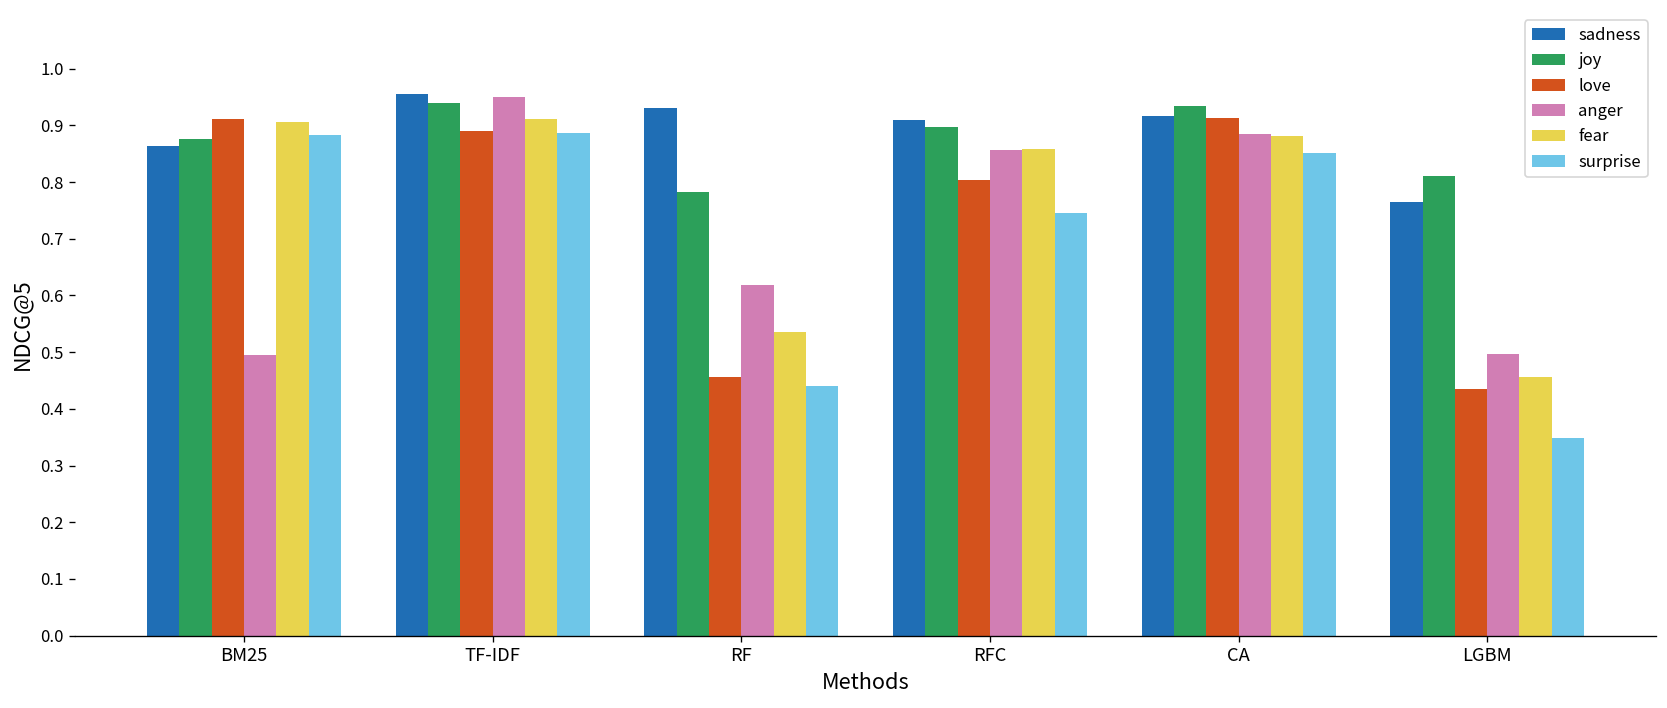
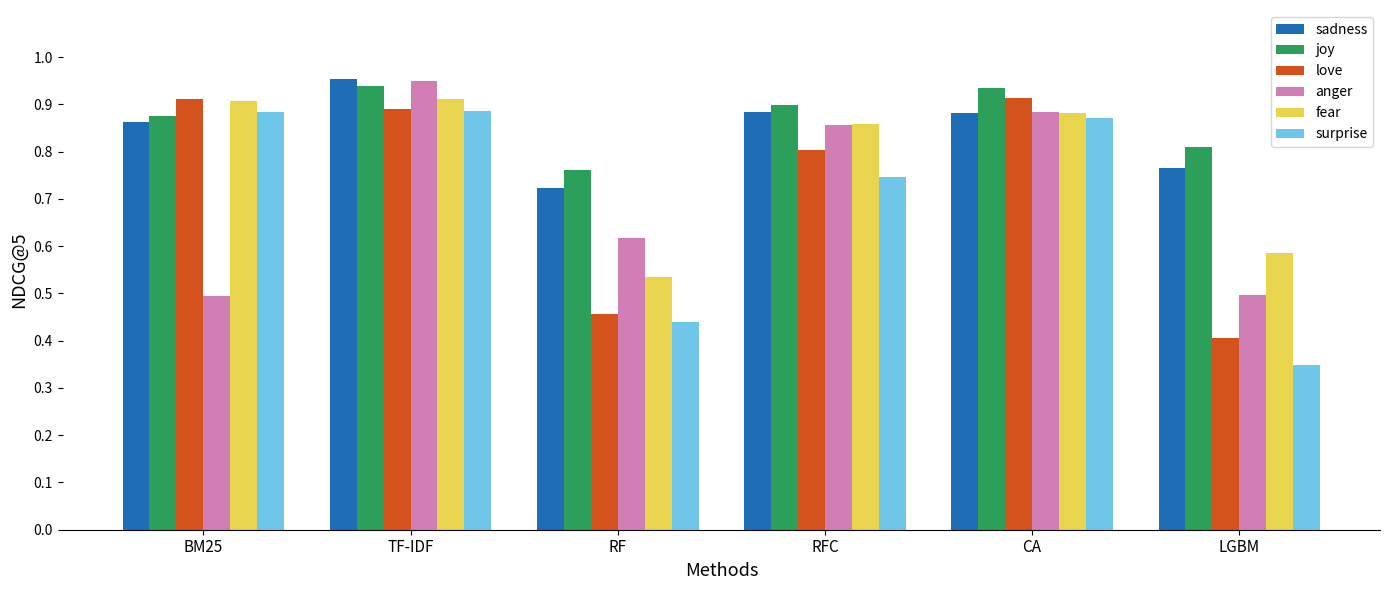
  {
    "sadness": {
      "BM25": 0.86,
      "TF-IDF": 0.95,
-     "RF": 0.93,
-     "RFC": 0.91,
-     "CA": 0.92,
+     "RF": 0.72,
+     "RFC": 0.88,
+     "CA": 0.88,
      "LGBM": 0.76
    },
    "joy": {
      "BM25": 0.88,
      "TF-IDF": 0.94,
-     "RF": 0.78,
+     "RF": 0.76,
      "RFC": 0.90,
      "CA": 0.93,
      "LGBM": 0.81
    },
    "love": {
      "BM25": 0.91,
      "TF-IDF": 0.89,
      "RF": 0.46,
      "RFC": 0.80,
      "CA": 0.91,
-     "LGBM": 0.43
+     "LGBM": 0.41
    },
    "anger": {
      "BM25": 0.50,
      "TF-IDF": 0.95,
      "RF": 0.62,
      "RFC": 0.86,
      "CA": 0.88,
      "LGBM": 0.50
    },
    "fear": {
      "BM25": 0.91,
      "TF-IDF": 0.91,
      "RF": 0.54,
      "RFC": 0.86,
      "CA": 0.88,
-     "LGBM": 0.46
+     "LGBM": 0.58
    },
    "surprise": {
      "BM25": 0.88,
      "TF-IDF": 0.89,
      "RF": 0.44,
      "RFC": 0.75,
-     "CA": 0.85,
+     "CA": 0.87,
      "LGBM": 0.35
    }
  }
